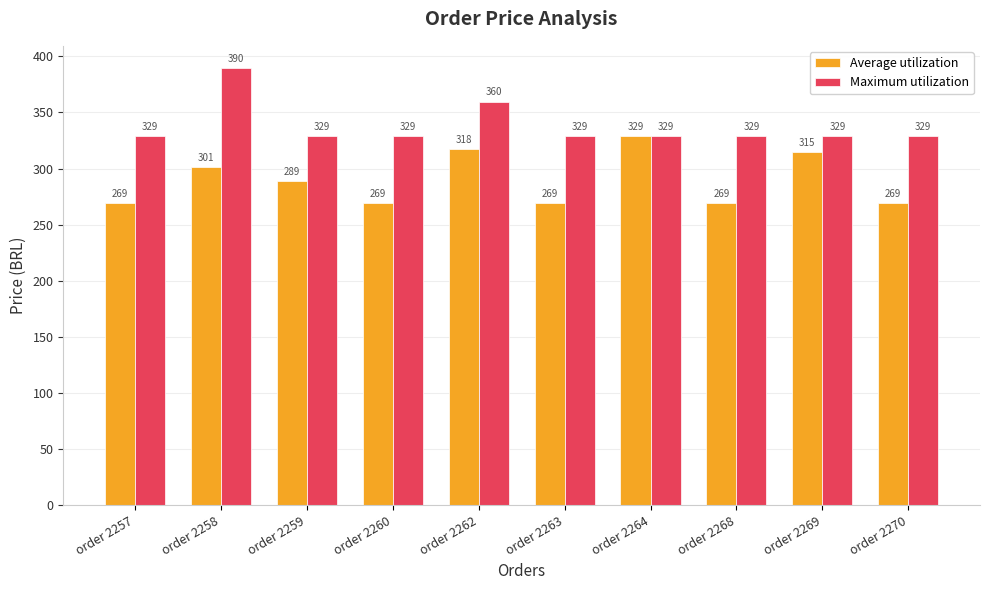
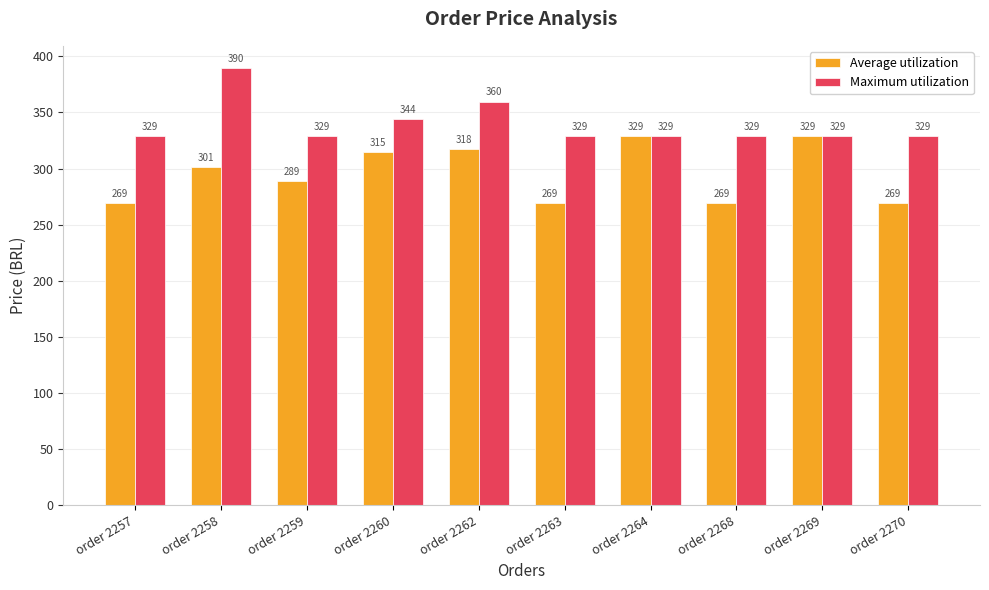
  {
    "Average utilization": {
      "order 2257": 269,
      "order 2258": 301,
      "order 2259": 289,
-     "order 2260": 269,
+     "order 2260": 315,
      "order 2262": 318,
      "order 2263": 269,
      "order 2264": 329,
      "order 2268": 269,
-     "order 2269": 315,
+     "order 2269": 329,
      "order 2270": 269
    },
    "Maximum utilization": {
      "order 2257": 329,
      "order 2258": 390,
      "order 2259": 329,
-     "order 2260": 329,
+     "order 2260": 344,
      "order 2262": 360,
      "order 2263": 329,
      "order 2264": 329,
      "order 2268": 329,
      "order 2269": 329,
      "order 2270": 329
    }
  }
